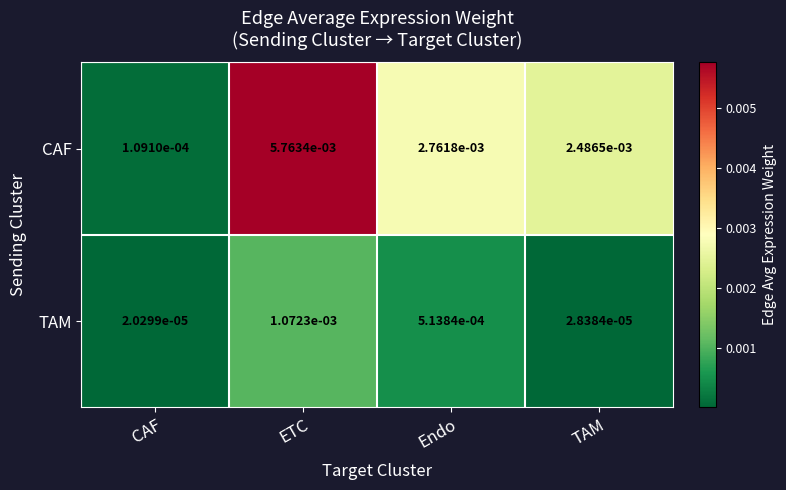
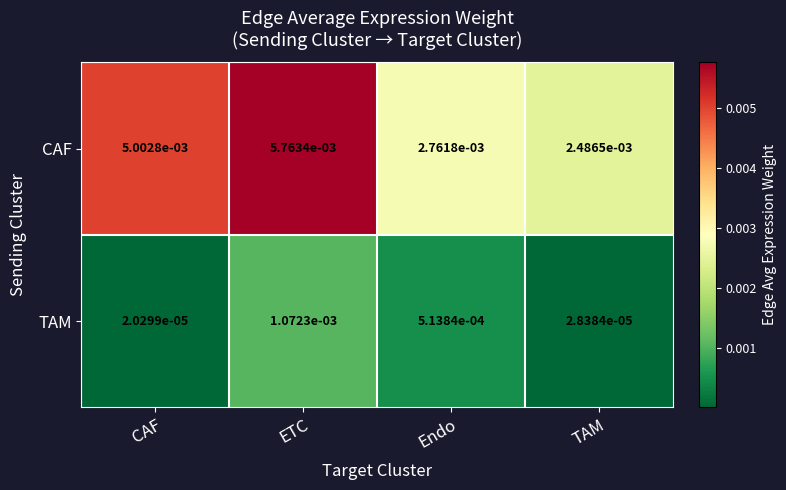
  {
    "CAF": {
-     "CAF": "1.0910e-04",
+     "CAF": "5.0028e-03",
      "ETC": "5.7634e-03",
      "Endo": "2.7618e-03",
      "TAM": "2.4865e-03"
    },
    "TAM": {
      "CAF": "2.0299e-05",
      "ETC": "1.0723e-03",
      "Endo": "5.1384e-04",
      "TAM": "2.8384e-05"
    }
  }
